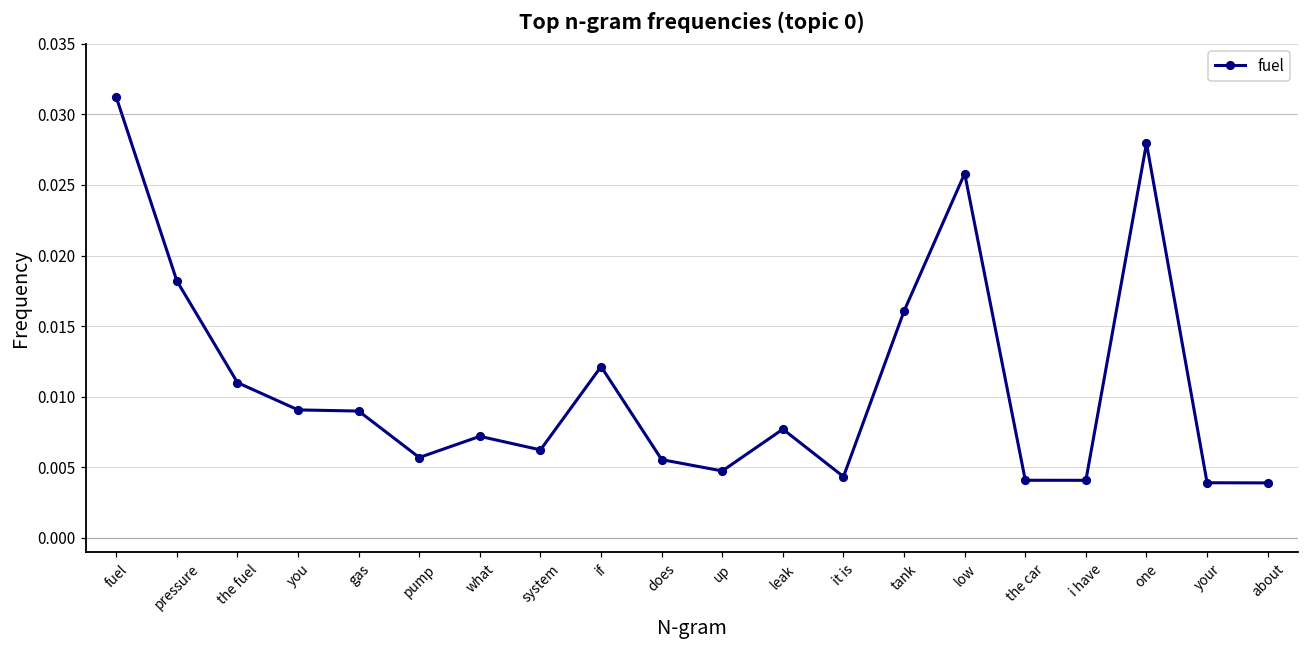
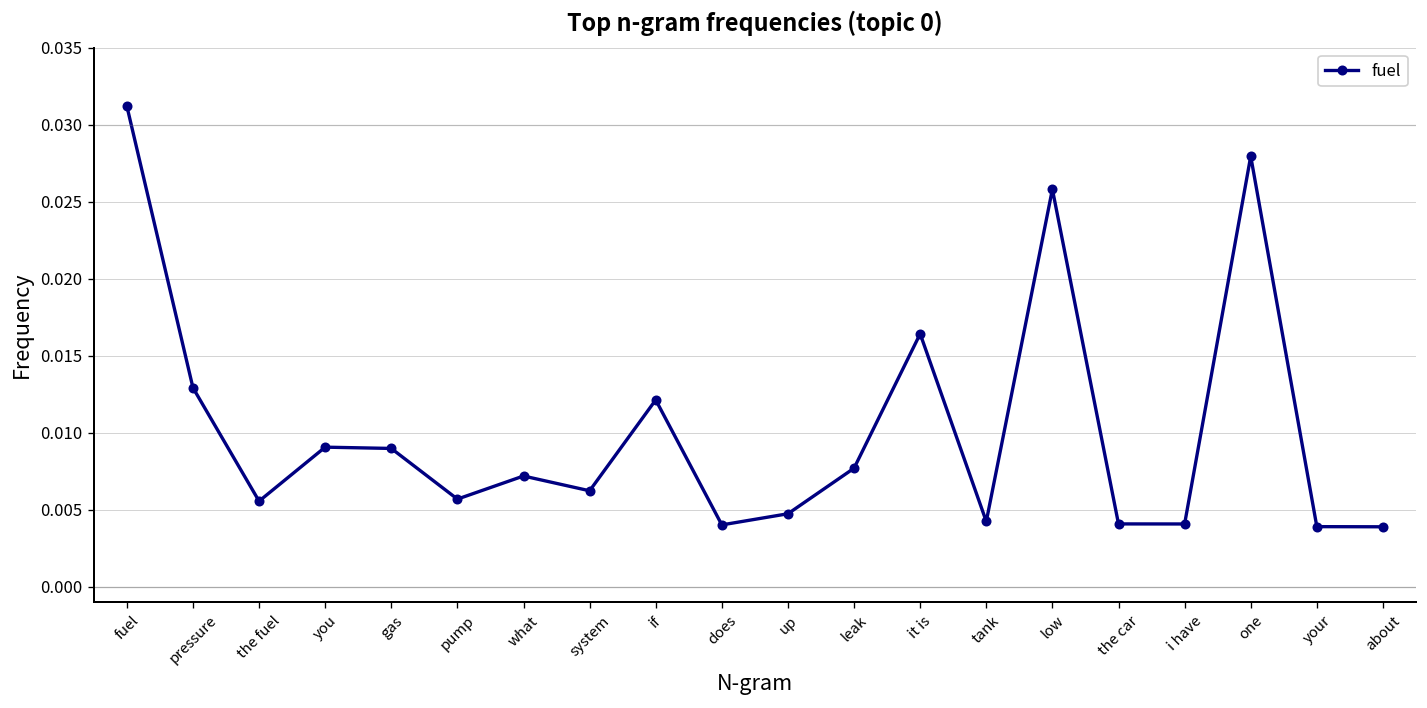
  {
    "fuel": 0.0312,
-   "pressure": 0.0182,
-   "the fuel": 0.0110,
+   "pressure": 0.0129,
+   "the fuel": 0.0056,
    "you": 0.0091,
    "gas": 0.0090,
    "pump": 0.0057,
    "what": 0.0072,
    "system": 0.0062,
    "if": 0.0121,
-   "does": 0.0055,
+   "does": 0.0040,
    "up": 0.0047,
    "leak": 0.0077,
-   "it is": 0.0043,
-   "tank": 0.0161,
+   "it is": 0.0164,
+   "tank": 0.0042,
    "low": 0.0258,
    "the car": 0.0041,
    "i have": 0.0041,
    "one": 0.0280,
    "your": 0.0039,
    "about": 0.0039
  }
